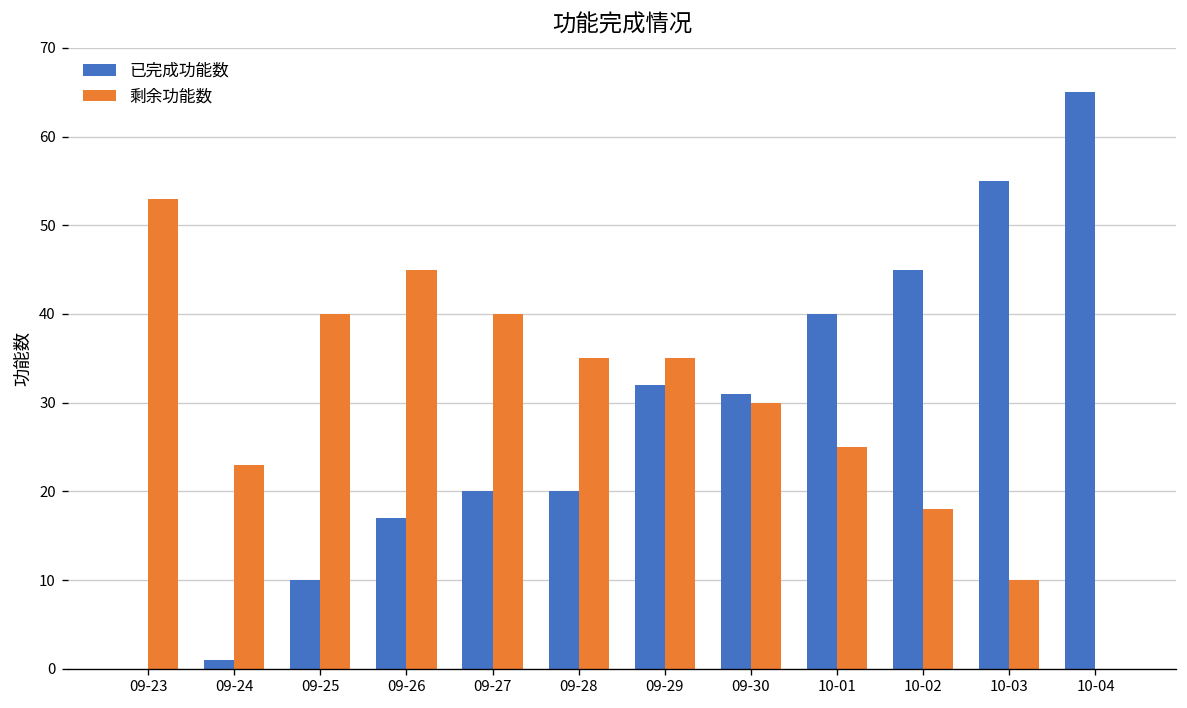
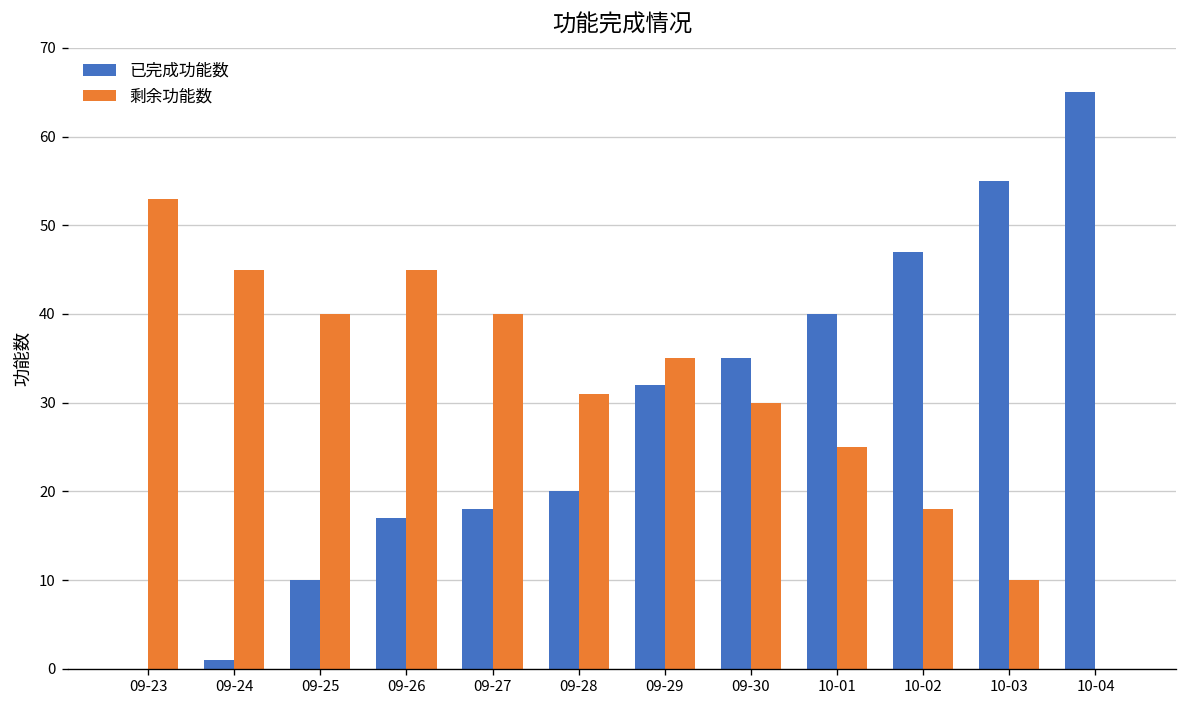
  {
    "已完成功能数": {
      "09-23": 0,
      "09-24": 1,
      "09-25": 10,
      "09-26": 17,
-     "09-27": 20,
+     "09-27": 18,
      "09-28": 20,
      "09-29": 32,
-     "09-30": 31,
+     "09-30": 35,
      "10-01": 40,
-     "10-02": 45,
+     "10-02": 47,
      "10-03": 55,
      "10-04": 65
    },
    "剩余功能数": {
      "09-23": 53,
-     "09-24": 23,
+     "09-24": 45,
      "09-25": 40,
      "09-26": 45,
      "09-27": 40,
-     "09-28": 35,
+     "09-28": 31,
      "09-29": 35,
      "09-30": 30,
      "10-01": 25,
      "10-02": 18,
      "10-03": 10,
      "10-04": 0
    }
  }
